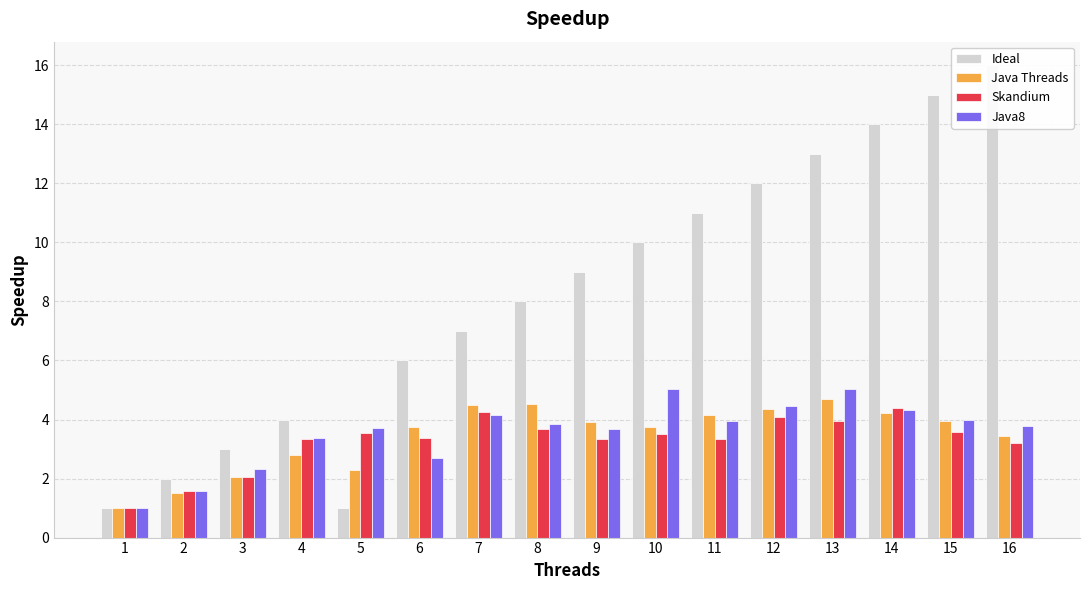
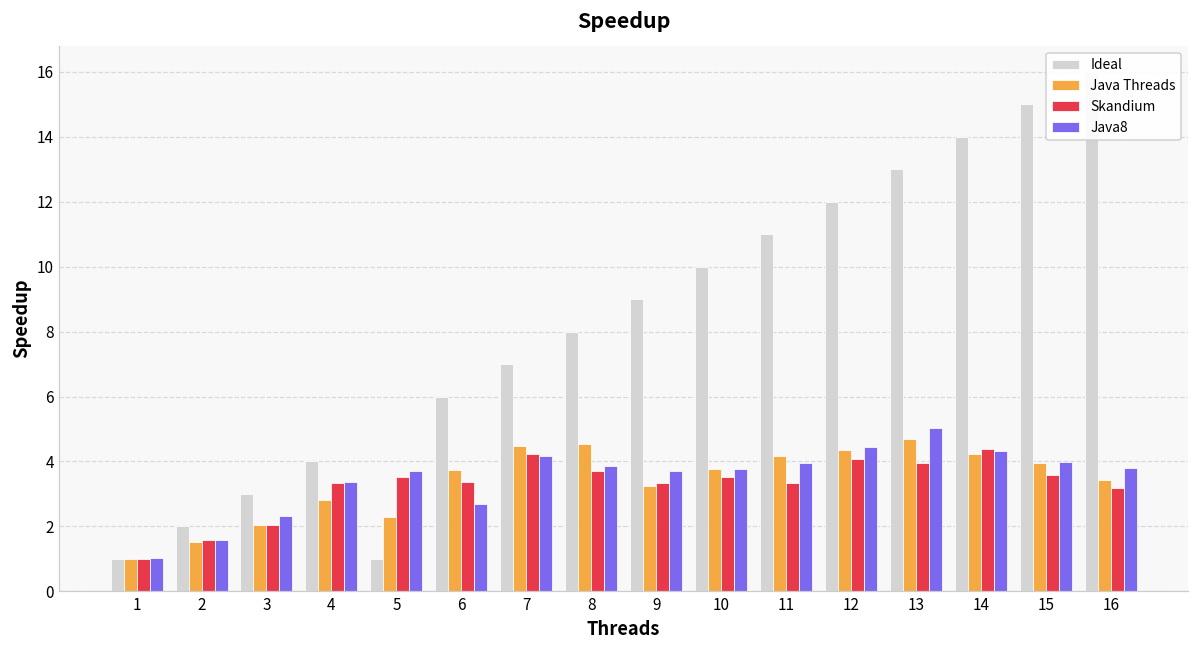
  {
    "Ideal": {
      "1": 1.0,
      "2": 2.0,
      "3": 3.0,
      "4": 4.0,
      "5": 1.0,
      "6": 6.0,
      "7": 7.0,
      "8": 8.0,
      "9": 9.0,
      "10": 10.0,
      "11": 11.0,
      "12": 12.0,
      "13": 13.0,
      "14": 14.0,
      "15": 15.0
    },
    "Java Threads": {
      "1": 1.0,
      "2": 1.5,
      "3": 2.0,
      "4": 2.8,
      "5": 2.3,
      "6": 3.7,
      "7": 4.5,
      "8": 4.5,
-     "9": 3.9,
+     "9": 3.2,
      "10": 3.8,
      "11": 4.2,
      "12": 4.3,
      "13": 4.7,
      "14": 4.2,
      "15": 4.0,
      "16": 3.4
    },
    "Skandium": {
      "1": 1.0,
      "2": 1.6,
      "3": 2.1,
      "4": 3.3,
      "5": 3.5,
      "6": 3.4,
      "7": 4.2,
      "8": 3.7,
      "9": 3.3,
      "10": 3.5,
      "11": 3.3,
      "12": 4.1,
      "13": 4.0,
      "14": 4.4,
      "15": 3.6,
      "16": 3.2
    },
    "Java8": {
      "1": 1.0,
      "2": 1.6,
      "3": 2.3,
      "4": 3.4,
      "5": 3.7,
      "6": 2.7,
      "7": 4.2,
      "8": 3.9,
      "9": 3.7,
-     "10": 5.0,
+     "10": 3.8,
      "11": 4.0,
      "12": 4.5,
      "13": 5.0,
      "14": 4.3,
      "15": 4.0,
      "16": 3.8
    }
  }
